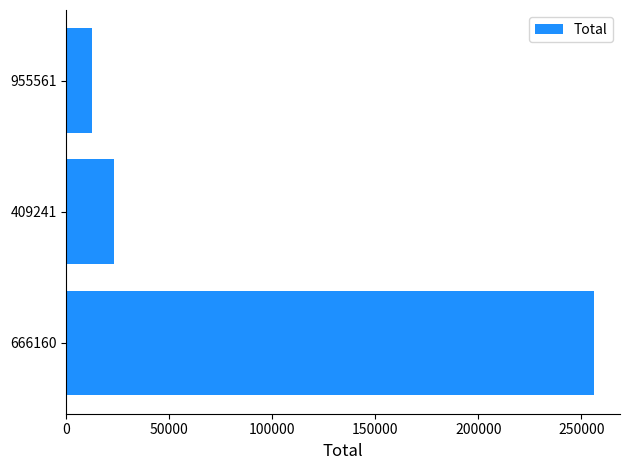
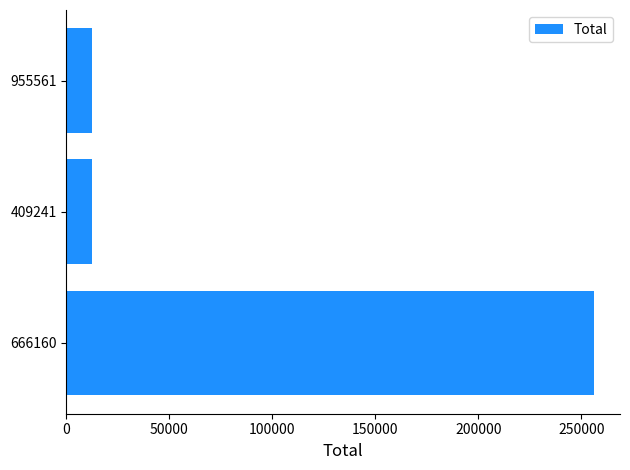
  {
    "955561": 12000,
-   "409241": 23000,
+   "409241": 13000,
    "666160": 256000
  }
